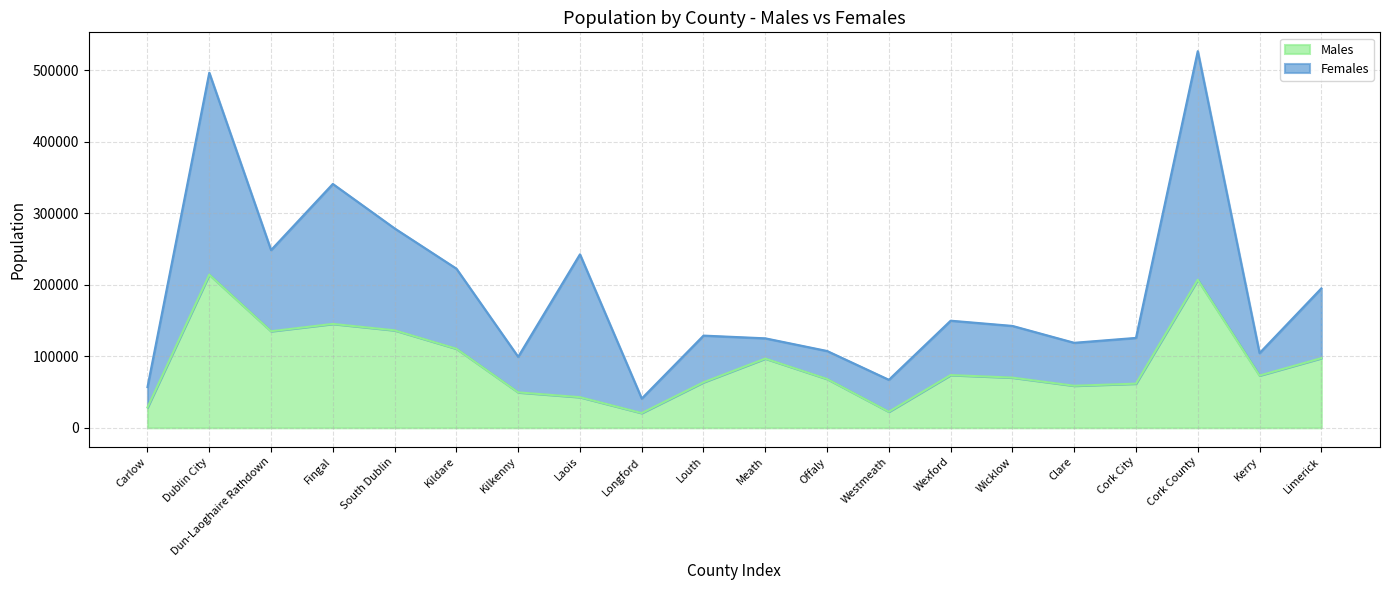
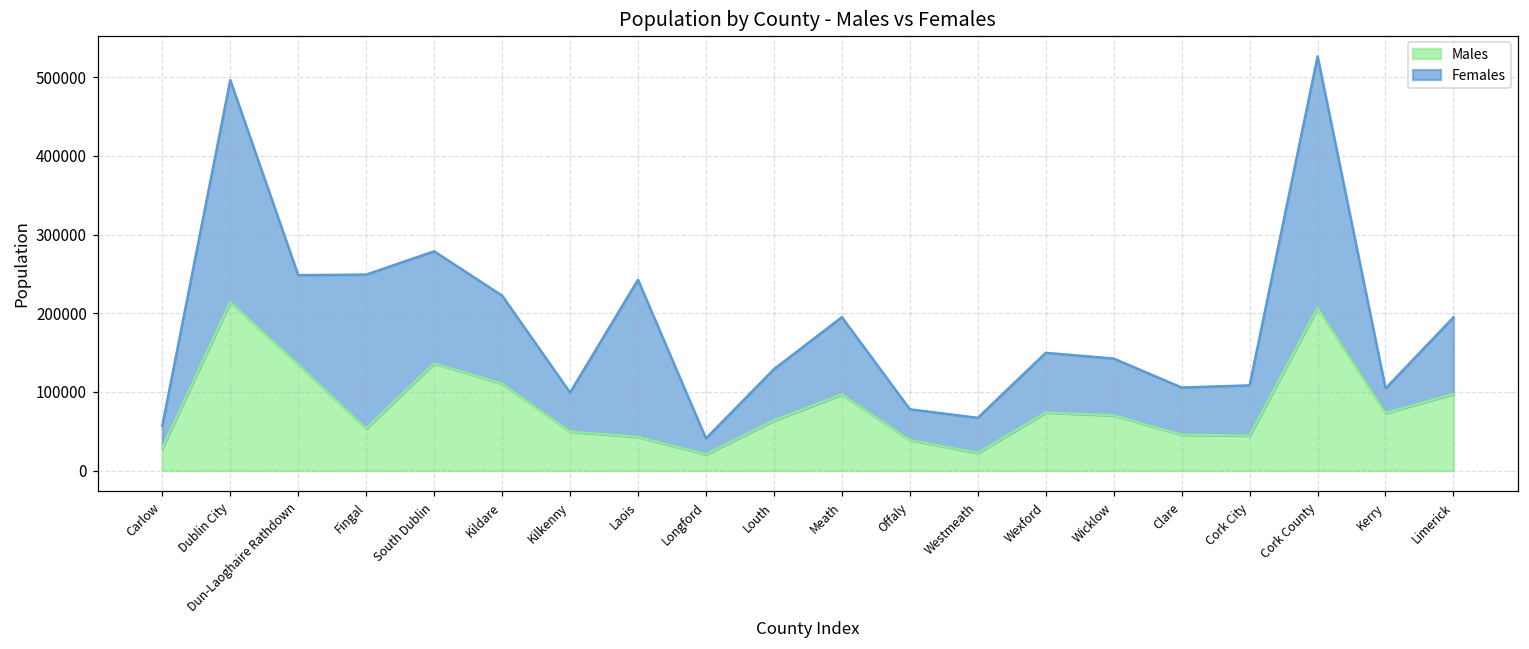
  {
    "Males": {
      "Carlow": 30000,
      "Dublin City": 210000,
      "Dun-Laoghaire Rathdown": 130000,
-     "Fingal": 150000,
+     "Fingal": 50000,
      "South Dublin": 140000,
      "Kildare": 110000,
      "Kilkenny": 50000,
      "Laois": 40000,
      "Longford": 20000,
      "Louth": 60000,
      "Meath": 100000,
-     "Offaly": 70000,
+     "Offaly": 40000,
      "Westmeath": 20000,
      "Wexford": 70000,
      "Wicklow": 70000,
-     "Clare": 60000,
-     "Cork City": 60000,
+     "Clare": 50000,
+     "Cork City": 40000,
      "Cork County": 210000,
      "Kerry": 70000,
      "Limerick": 100000
    },
    "Females": {
      "Carlow": 30000,
      "Dublin City": 280000,
      "Dun-Laoghaire Rathdown": 110000,
      "Fingal": 200000,
      "South Dublin": 140000,
      "Kildare": 110000,
      "Kilkenny": 50000,
      "Laois": 200000,
      "Longford": 20000,
      "Louth": 70000,
-     "Meath": 30000,
+     "Meath": 100000,
      "Offaly": 40000,
      "Westmeath": 40000,
      "Wexford": 80000,
      "Wicklow": 70000,
      "Clare": 60000,
      "Cork City": 60000,
      "Cork County": 320000,
      "Kerry": 30000,
      "Limerick": 100000
    }
  }
